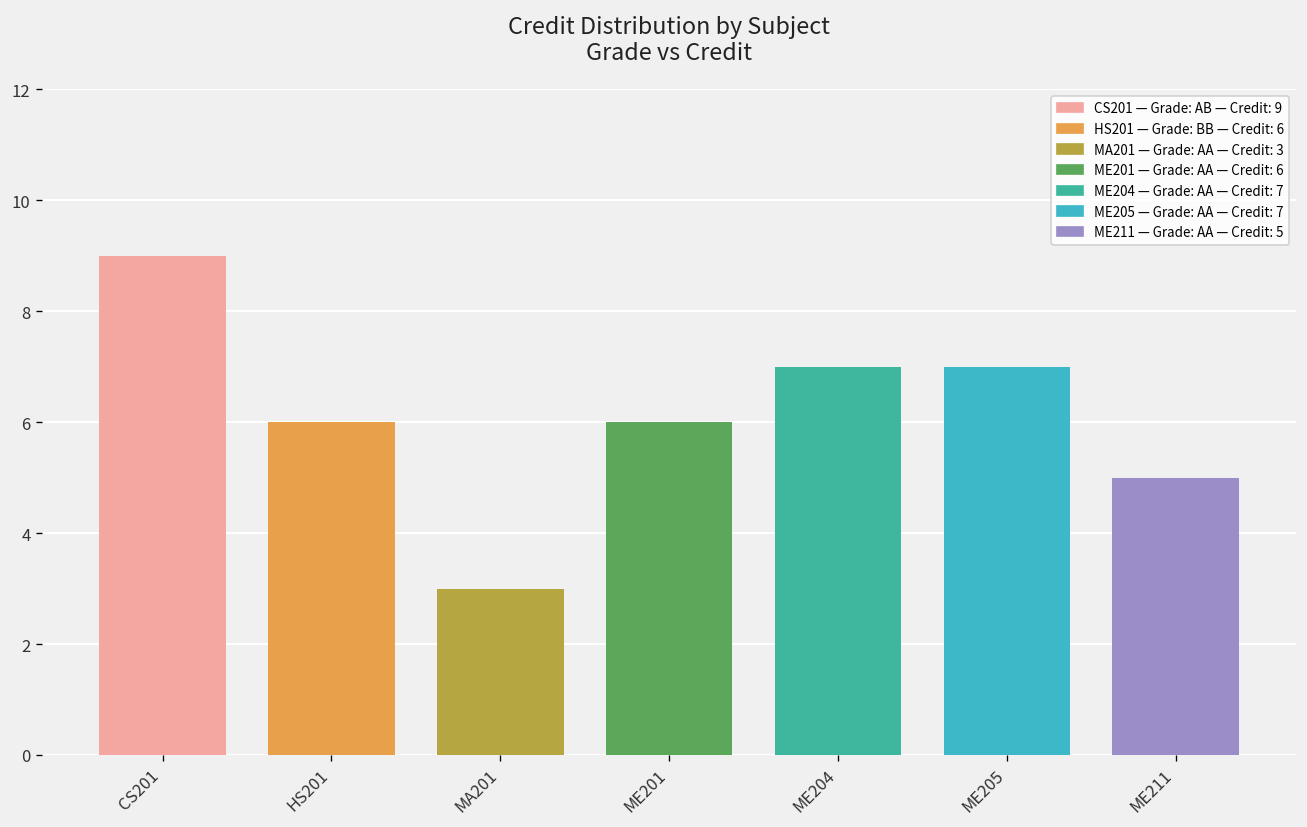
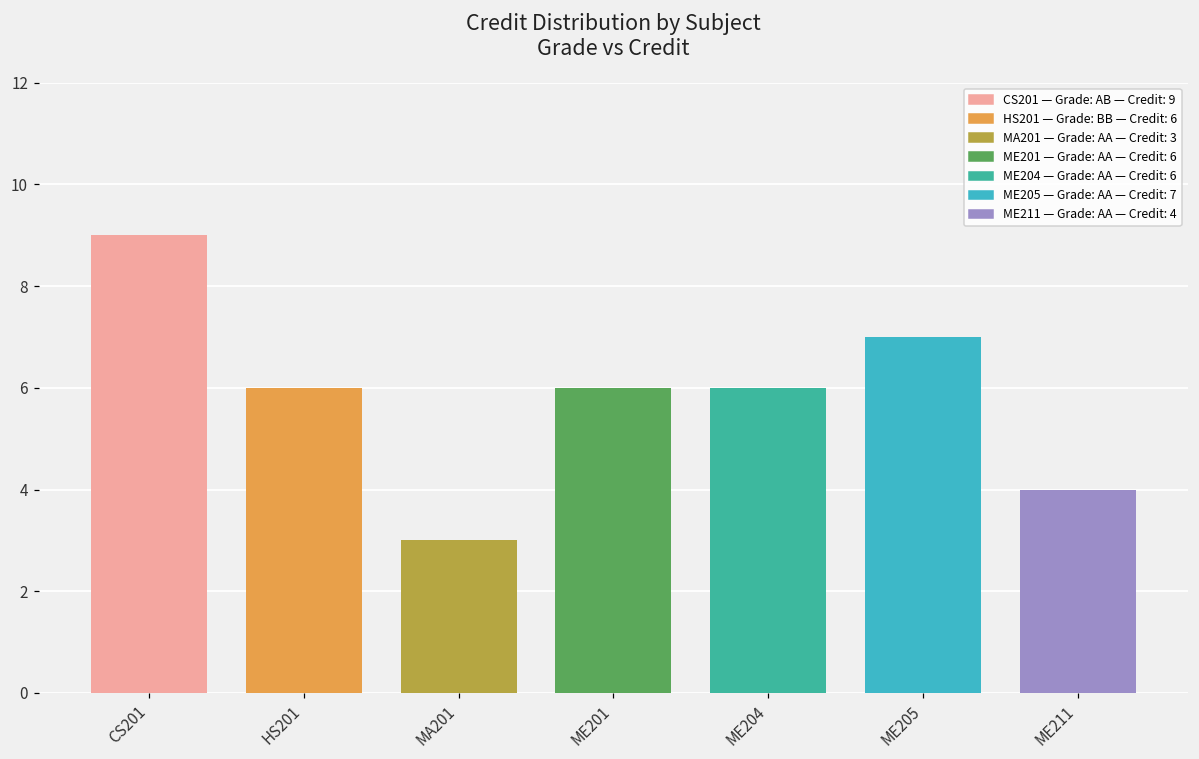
  {
    "CS201": 9,
    "HS201": 6,
    "MA201": 3,
    "ME201": 6,
-   "ME204": 7,
+   "ME204": 6,
    "ME205": 7,
-   "ME211": 5
+   "ME211": 4
  }
